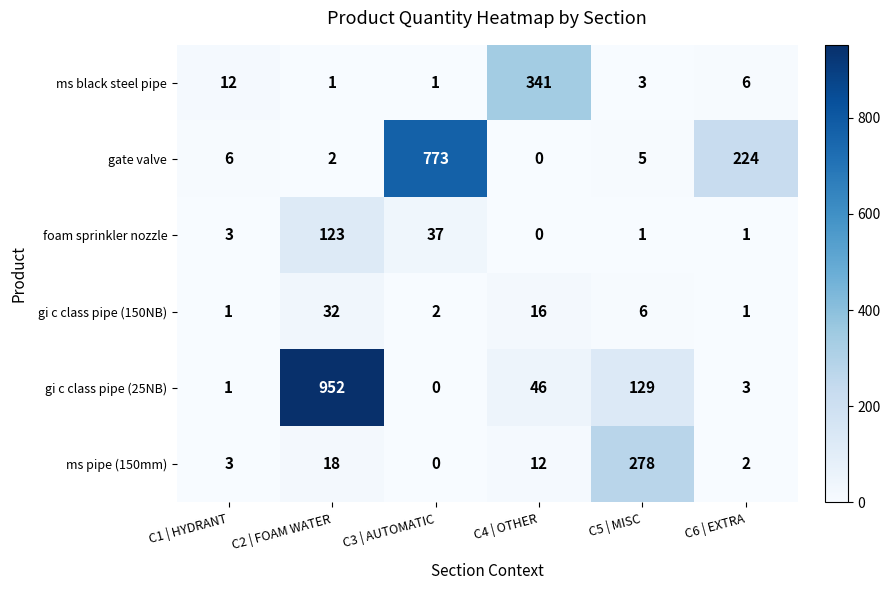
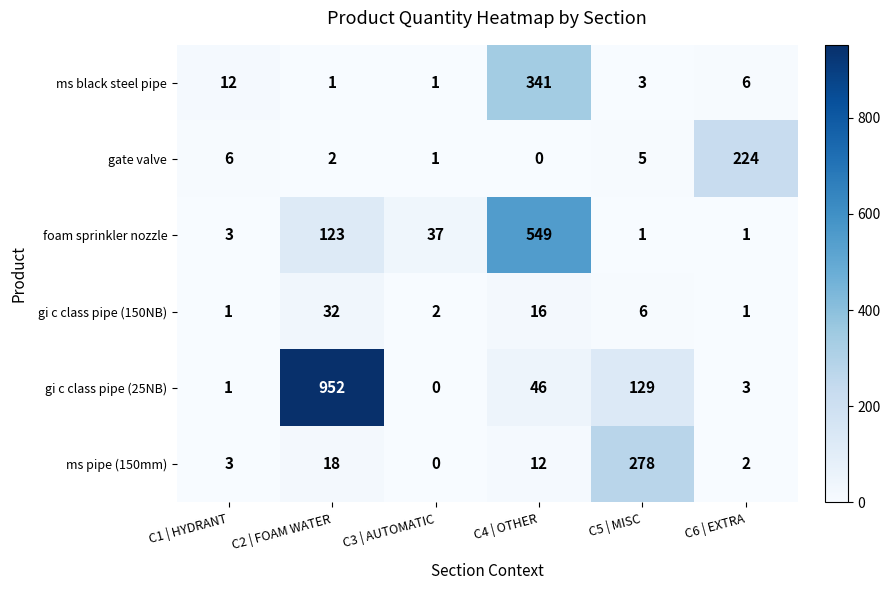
  {
    "ms black steel pipe": {
      "C1 | HYDRANT": 12,
      "C2 | FOAM WATER": 1,
      "C3 | AUTOMATIC": 1,
      "C4 | OTHER": 341,
      "C5 | MISC": 3,
      "C6 | EXTRA": 6
    },
    "gate valve": {
      "C1 | HYDRANT": 6,
      "C2 | FOAM WATER": 2,
-     "C3 | AUTOMATIC": 773,
+     "C3 | AUTOMATIC": 1,
      "C4 | OTHER": 0,
      "C5 | MISC": 5,
      "C6 | EXTRA": 224
    },
    "foam sprinkler nozzle": {
      "C1 | HYDRANT": 3,
      "C2 | FOAM WATER": 123,
      "C3 | AUTOMATIC": 37,
-     "C4 | OTHER": 0,
+     "C4 | OTHER": 549,
      "C5 | MISC": 1,
      "C6 | EXTRA": 1
    },
    "gi c class pipe (150NB)": {
      "C1 | HYDRANT": 1,
      "C2 | FOAM WATER": 32,
      "C3 | AUTOMATIC": 2,
      "C4 | OTHER": 16,
      "C5 | MISC": 6,
      "C6 | EXTRA": 1
    },
    "gi c class pipe (25NB)": {
      "C1 | HYDRANT": 1,
      "C2 | FOAM WATER": 952,
      "C3 | AUTOMATIC": 0,
      "C4 | OTHER": 46,
      "C5 | MISC": 129,
      "C6 | EXTRA": 3
    },
    "ms pipe (150mm)": {
      "C1 | HYDRANT": 3,
      "C2 | FOAM WATER": 18,
      "C3 | AUTOMATIC": 0,
      "C4 | OTHER": 12,
      "C5 | MISC": 278,
      "C6 | EXTRA": 2
    }
  }
